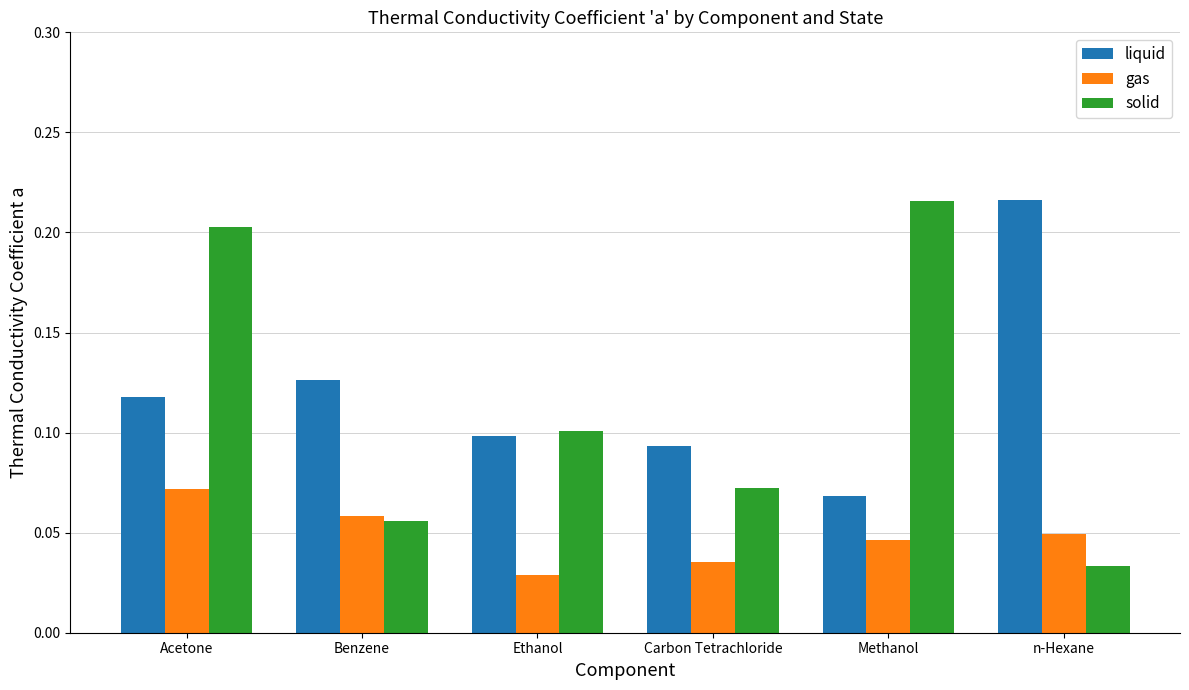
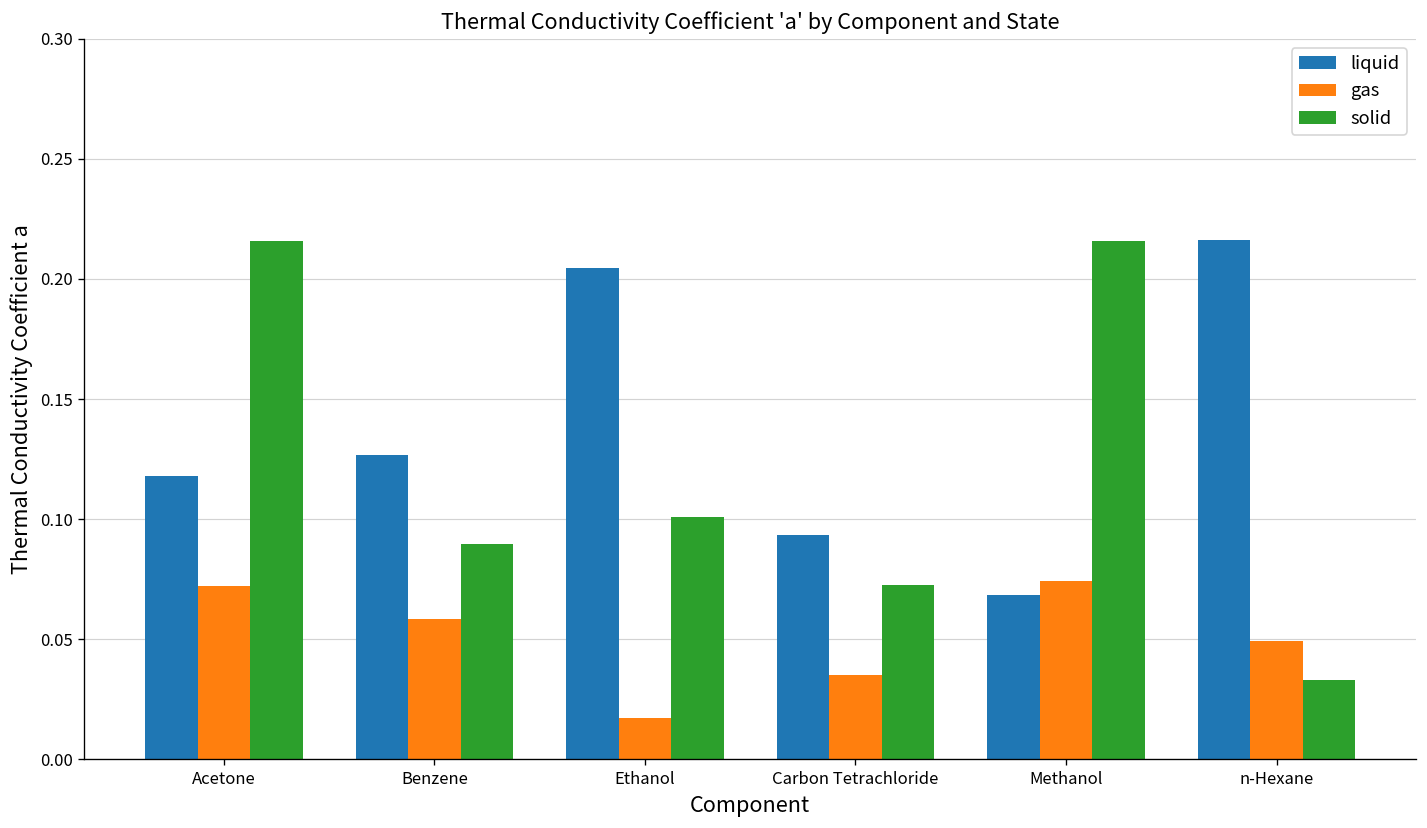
  {
    "liquid": {
      "Acetone": 0.118,
      "Benzene": 0.127,
-     "Ethanol": 0.098,
+     "Ethanol": 0.205,
      "Carbon Tetrachloride": 0.093,
      "Methanol": 0.068,
      "n-Hexane": 0.216
    },
    "gas": {
      "Acetone": 0.072,
      "Benzene": 0.059,
-     "Ethanol": 0.029,
+     "Ethanol": 0.017,
      "Carbon Tetrachloride": 0.035,
-     "Methanol": 0.046,
+     "Methanol": 0.074,
      "n-Hexane": 0.049
    },
    "solid": {
-     "Acetone": 0.203,
-     "Benzene": 0.056,
+     "Acetone": 0.216,
+     "Benzene": 0.090,
      "Ethanol": 0.101,
      "Carbon Tetrachloride": 0.072,
      "Methanol": 0.216,
      "n-Hexane": 0.033
    }
  }
